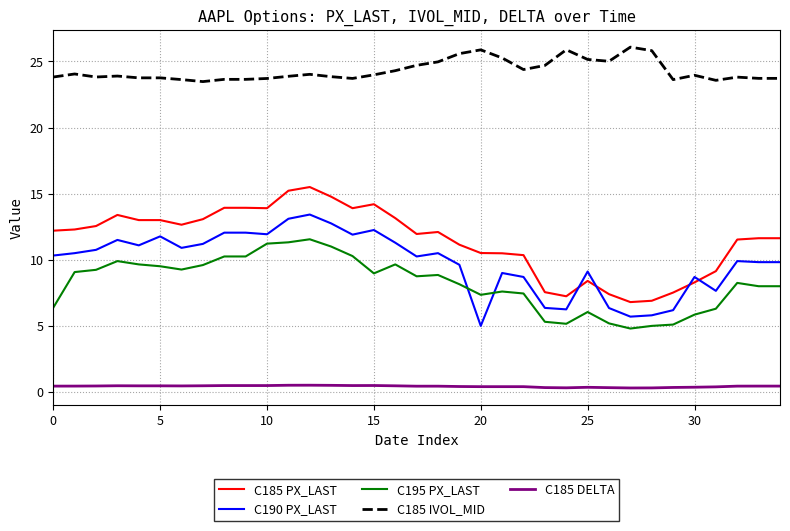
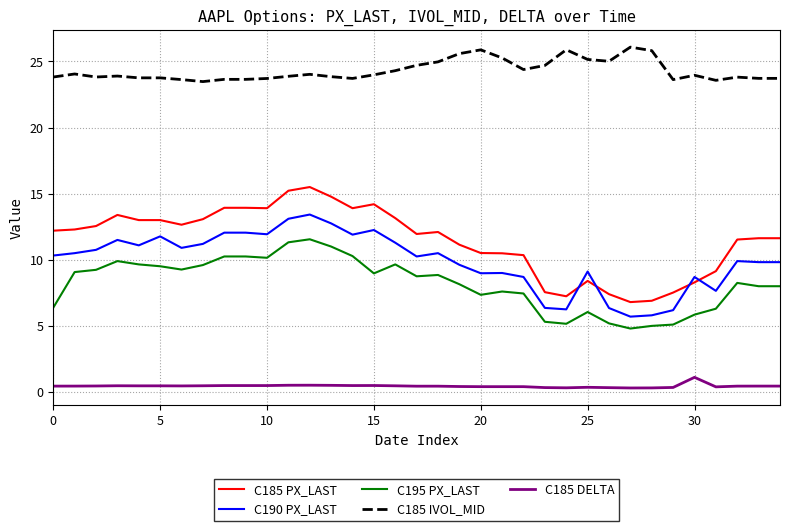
  {
    "C185 PX_LAST": {
      "0": 12.2,
      "5": 13.0,
      "10": 13.9,
      "15": 14.2,
      "20": 10.5,
      "25": 8.4,
      "30": 8.3
    },
    "C190 PX_LAST": {
      "0": 10.3,
      "5": 11.8,
      "10": 11.9,
      "15": 12.3,
-     "20": 5.0,
+     "20": 9.0,
      "25": 9.1,
      "30": 8.7
    },
    "C195 PX_LAST": {
      "0": 6.4,
      "5": 9.5,
-     "10": 11.2,
+     "10": 10.2,
      "15": 9.0,
      "20": 7.4,
      "25": 6.1,
      "30": 5.9
    },
    "C185 IVOL_MID": {
      "0": 23.8,
      "5": 23.8,
      "10": 23.7,
      "15": 24.0,
      "20": 25.9,
      "25": 25.1,
      "30": 24.0
    },
    "C185 DELTA": {
      "0": 0.4,
      "5": 0.5,
      "10": 0.5,
      "15": 0.5,
      "20": 0.4,
      "25": 0.4,
-     "30": 0.4
+     "30": 1.1
    }
  }
